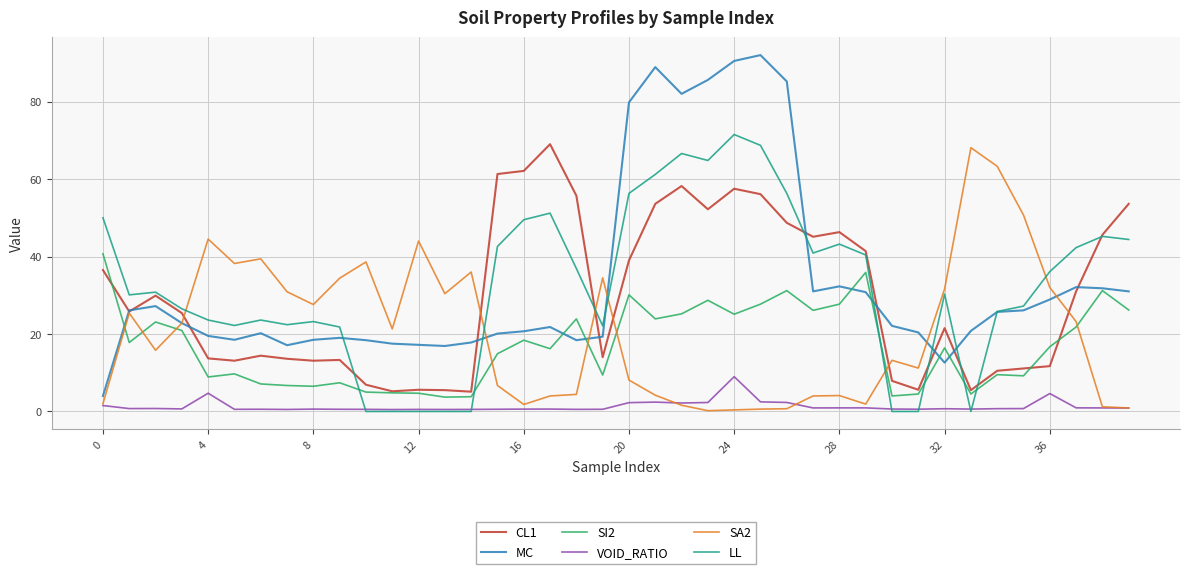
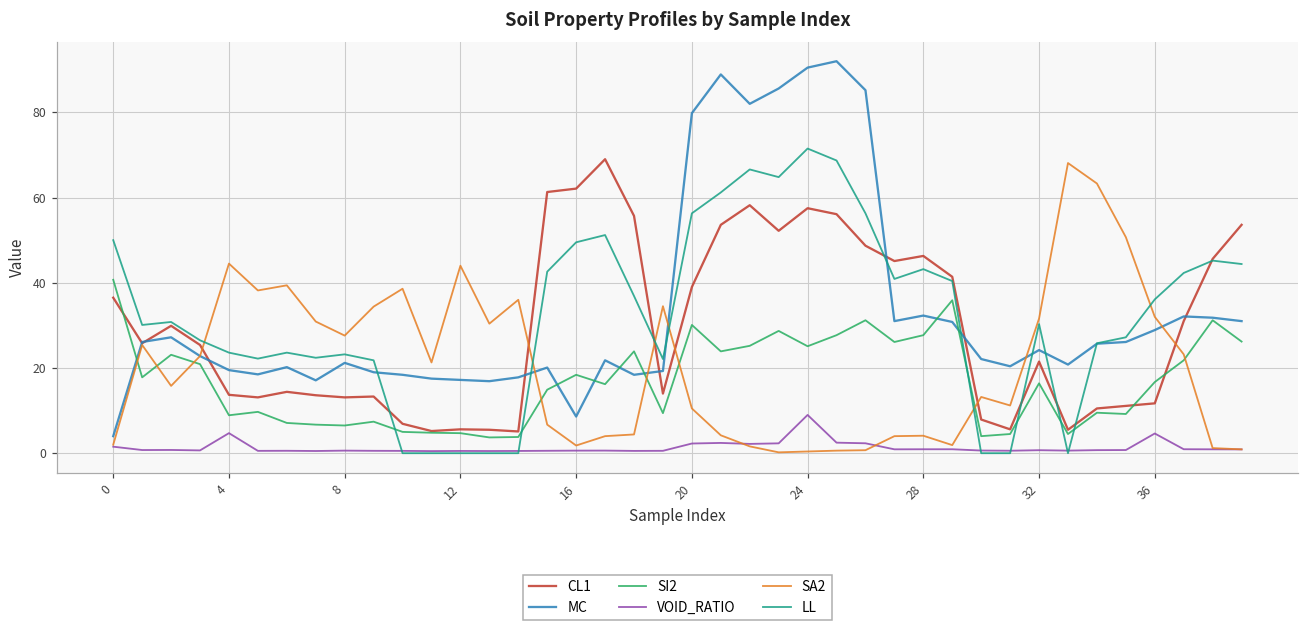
  {
    "CL1": {
      "0": 37,
      "4": 14,
      "8": 13,
      "12": 6,
      "16": 62,
      "20": 39,
      "24": 58,
      "28": 46,
      "32": 22,
      "36": 12
    },
    "MC": {
      "0": 4,
      "4": 20,
-     "8": 19,
+     "8": 21,
      "12": 17,
-     "16": 21,
+     "16": 9,
      "20": 80,
      "24": 91,
      "28": 32,
-     "32": 13,
+     "32": 24,
      "36": 29
    },
    "VOID_RATIO": {
      "4": 5,
      "8": 1,
      "16": 1,
      "20": 2,
      "24": 9,
      "28": 1,
      "32": 1,
      "36": 5
    },
    "SA2": {
      "4": 45,
      "8": 28,
      "12": 44,
      "16": 2,
-     "20": 8,
+     "20": 11,
      "24": 0,
      "28": 4,
      "32": 32,
      "36": 32
    }
  }
